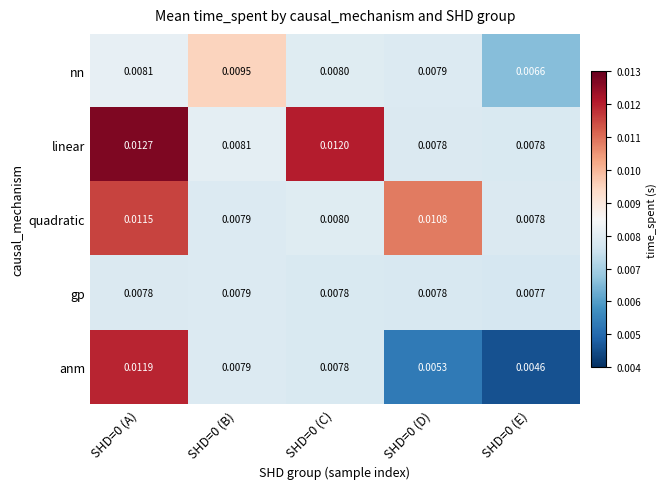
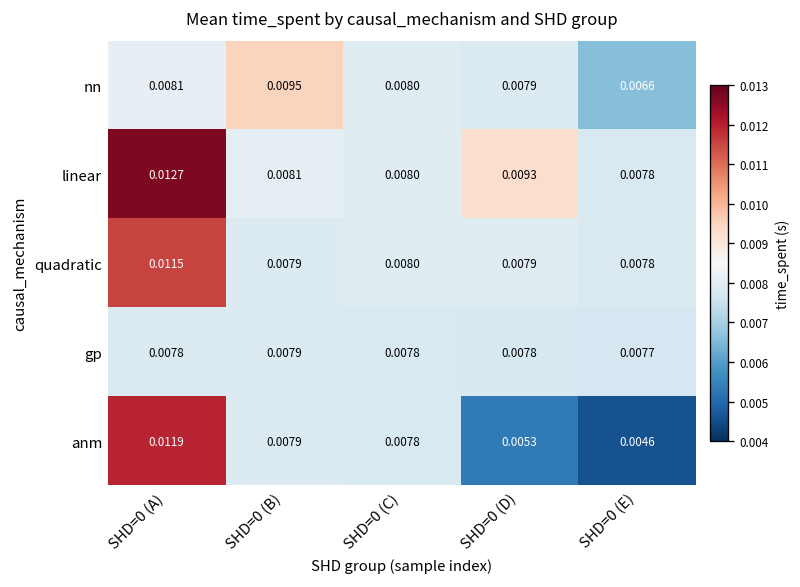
  {
    "nn": {
      "SHD=0 (A)": 0.0081,
      "SHD=0 (B)": 0.0095,
      "SHD=0 (C)": 0.0080,
      "SHD=0 (D)": 0.0079,
      "SHD=0 (E)": 0.0066
    },
    "linear": {
      "SHD=0 (A)": 0.0127,
      "SHD=0 (B)": 0.0081,
-     "SHD=0 (C)": 0.0120,
-     "SHD=0 (D)": 0.0078,
+     "SHD=0 (C)": 0.0080,
+     "SHD=0 (D)": 0.0093,
      "SHD=0 (E)": 0.0078
    },
    "quadratic": {
      "SHD=0 (A)": 0.0115,
      "SHD=0 (B)": 0.0079,
      "SHD=0 (C)": 0.0080,
-     "SHD=0 (D)": 0.0108,
+     "SHD=0 (D)": 0.0079,
      "SHD=0 (E)": 0.0078
    },
    "gp": {
      "SHD=0 (A)": 0.0078,
      "SHD=0 (B)": 0.0079,
      "SHD=0 (C)": 0.0078,
      "SHD=0 (D)": 0.0078,
      "SHD=0 (E)": 0.0077
    },
    "anm": {
      "SHD=0 (A)": 0.0119,
      "SHD=0 (B)": 0.0079,
      "SHD=0 (C)": 0.0078,
      "SHD=0 (D)": 0.0053,
      "SHD=0 (E)": 0.0046
    }
  }
